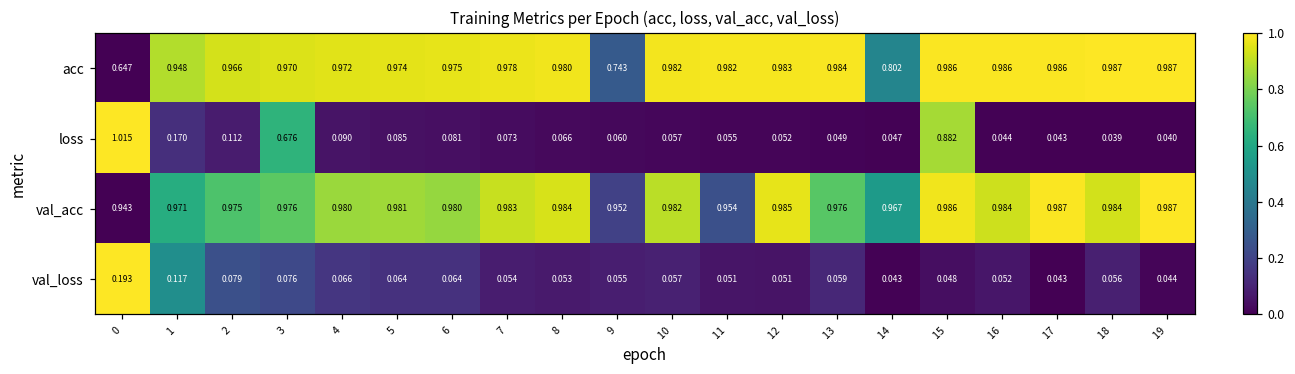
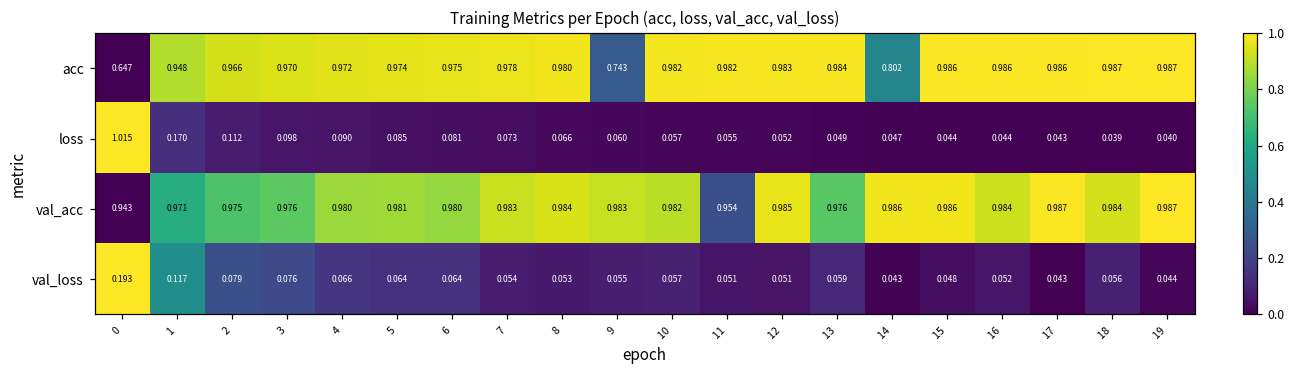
  {
    "acc": {
      "0": 0.647,
      "1": 0.948,
      "2": 0.966,
      "3": 0.970,
      "4": 0.972,
      "5": 0.974,
      "6": 0.975,
      "7": 0.978,
      "8": 0.980,
      "9": 0.743,
      "10": 0.982,
      "11": 0.982,
      "12": 0.983,
      "13": 0.984,
      "14": 0.802,
      "15": 0.986,
      "16": 0.986,
      "17": 0.986,
      "18": 0.987,
      "19": 0.987
    },
    "loss": {
      "0": 1.015,
      "1": 0.170,
      "2": 0.112,
-     "3": 0.676,
+     "3": 0.098,
      "4": 0.090,
      "5": 0.085,
      "6": 0.081,
      "7": 0.073,
      "8": 0.066,
      "9": 0.060,
      "10": 0.057,
      "11": 0.055,
      "12": 0.052,
      "13": 0.049,
      "14": 0.047,
-     "15": 0.882,
+     "15": 0.044,
      "16": 0.044,
      "17": 0.043,
      "18": 0.039,
      "19": 0.040
    },
    "val_acc": {
      "0": 0.943,
      "1": 0.971,
      "2": 0.975,
      "3": 0.976,
      "4": 0.980,
      "5": 0.981,
      "6": 0.980,
      "7": 0.983,
      "8": 0.984,
-     "9": 0.952,
+     "9": 0.983,
      "10": 0.982,
      "11": 0.954,
      "12": 0.985,
      "13": 0.976,
-     "14": 0.967,
+     "14": 0.986,
      "15": 0.986,
      "16": 0.984,
      "17": 0.987,
      "18": 0.984,
      "19": 0.987
    },
    "val_loss": {
      "0": 0.193,
      "1": 0.117,
      "2": 0.079,
      "3": 0.076,
      "4": 0.066,
      "5": 0.064,
      "6": 0.064,
      "7": 0.054,
      "8": 0.053,
      "9": 0.055,
      "10": 0.057,
      "11": 0.051,
      "12": 0.051,
      "13": 0.059,
      "14": 0.043,
      "15": 0.048,
      "16": 0.052,
      "17": 0.043,
      "18": 0.056,
      "19": 0.044
    }
  }
